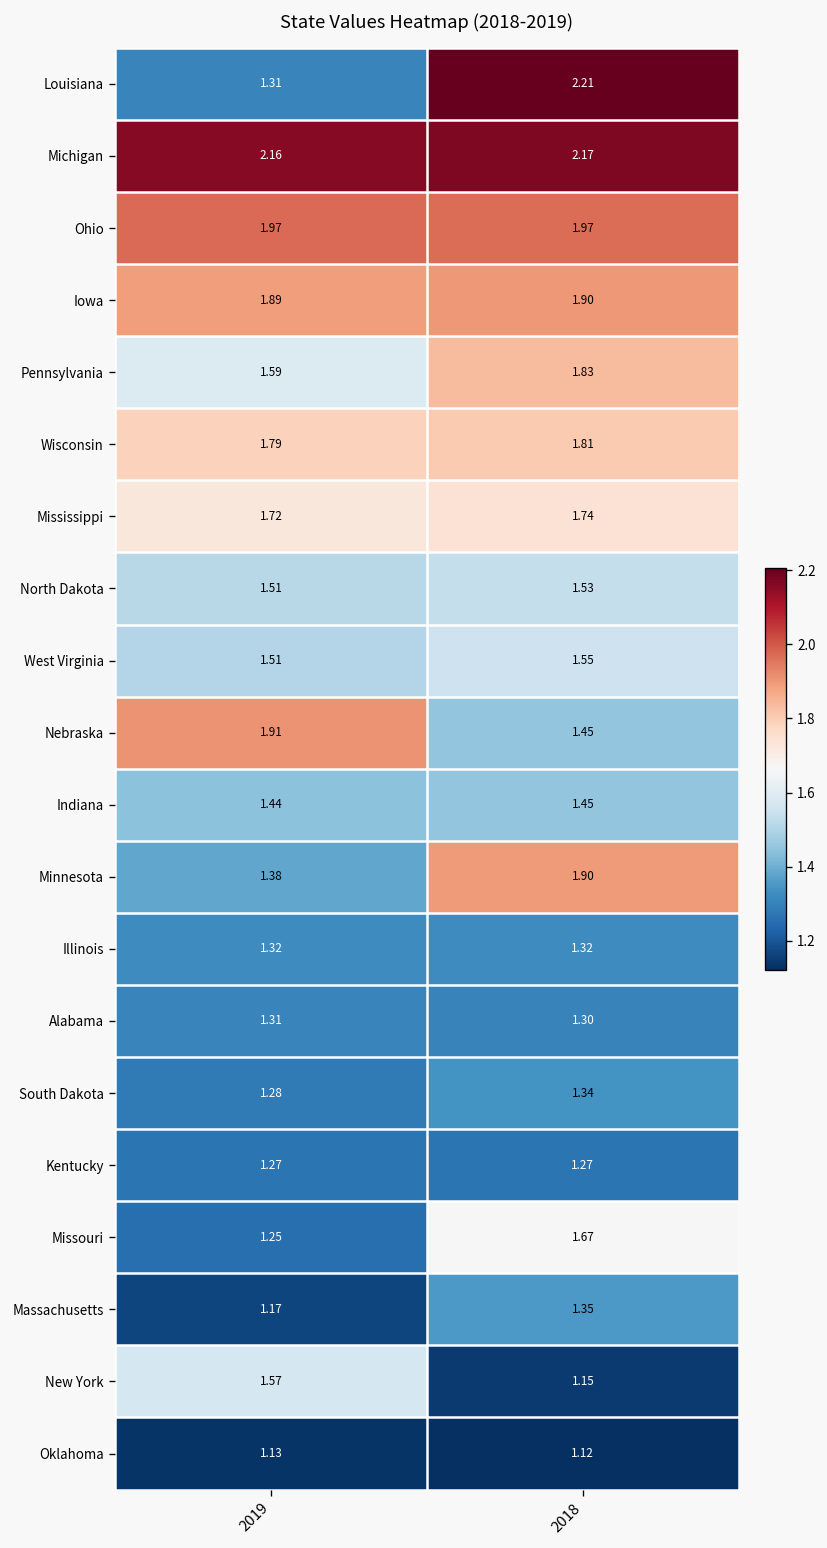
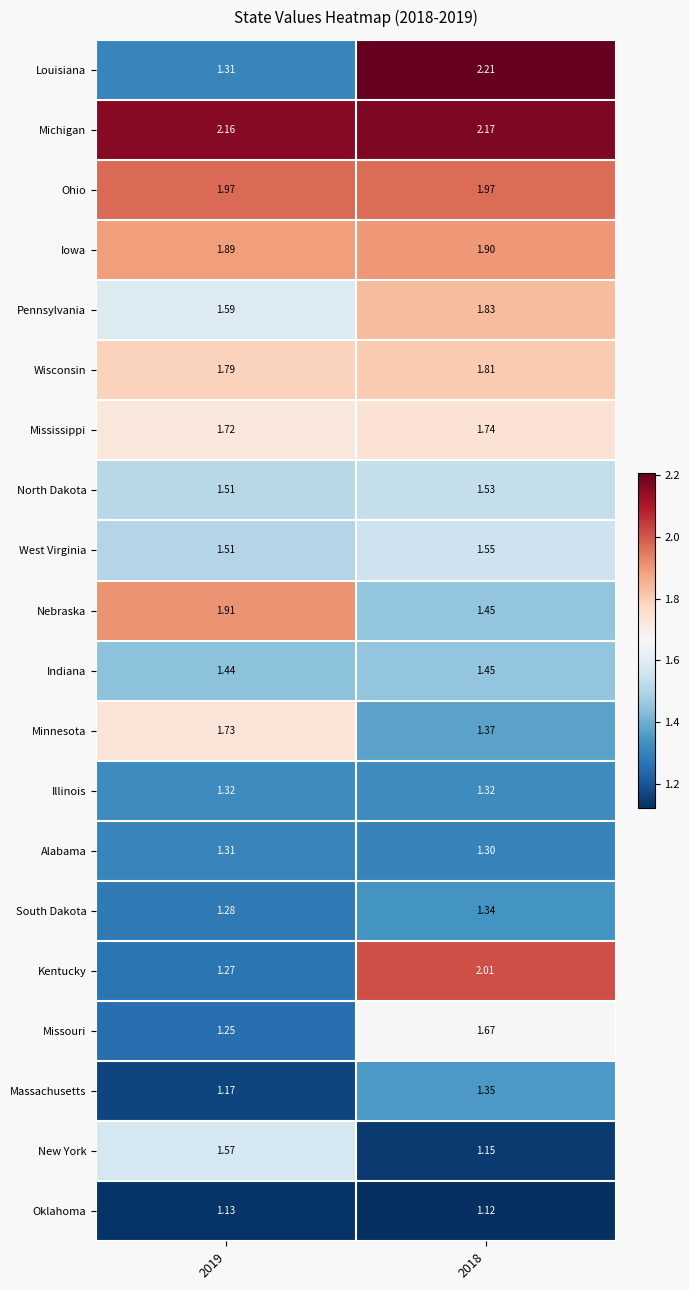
  {
    "Louisiana": {
      "2019": 1.31,
      "2018": 2.21
    },
    "Michigan": {
      "2019": 2.16,
      "2018": 2.17
    },
    "Ohio": {
      "2019": 1.97,
      "2018": 1.97
    },
    "Iowa": {
      "2019": 1.89,
      "2018": 1.90
    },
    "Pennsylvania": {
      "2019": 1.59,
      "2018": 1.83
    },
    "Wisconsin": {
      "2019": 1.79,
      "2018": 1.81
    },
    "Mississippi": {
      "2019": 1.72,
      "2018": 1.74
    },
    "North Dakota": {
      "2019": 1.51,
      "2018": 1.53
    },
    "West Virginia": {
      "2019": 1.51,
      "2018": 1.55
    },
    "Nebraska": {
      "2019": 1.91,
      "2018": 1.45
    },
    "Indiana": {
      "2019": 1.44,
      "2018": 1.45
    },
    "Minnesota": {
-     "2019": 1.38,
-     "2018": 1.90
+     "2019": 1.73,
+     "2018": 1.37
    },
    "Illinois": {
      "2019": 1.32,
      "2018": 1.32
    },
    "Alabama": {
      "2019": 1.31,
      "2018": 1.30
    },
    "South Dakota": {
      "2019": 1.28,
      "2018": 1.34
    },
    "Kentucky": {
      "2019": 1.27,
-     "2018": 1.27
+     "2018": 2.01
    },
    "Missouri": {
      "2019": 1.25,
      "2018": 1.67
    },
    "Massachusetts": {
      "2019": 1.17,
      "2018": 1.35
    },
    "New York": {
      "2019": 1.57,
      "2018": 1.15
    },
    "Oklahoma": {
      "2019": 1.13,
      "2018": 1.12
    }
  }
